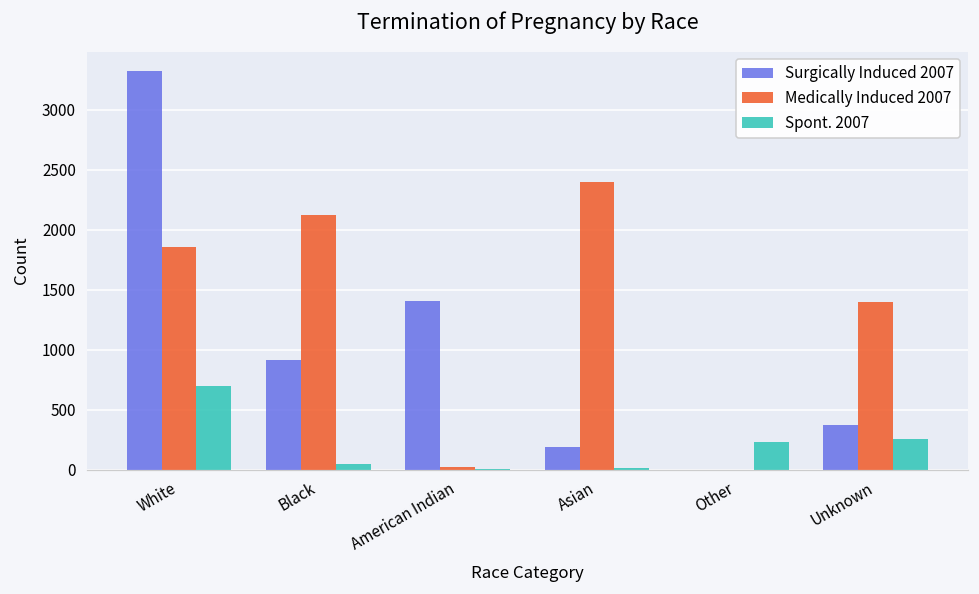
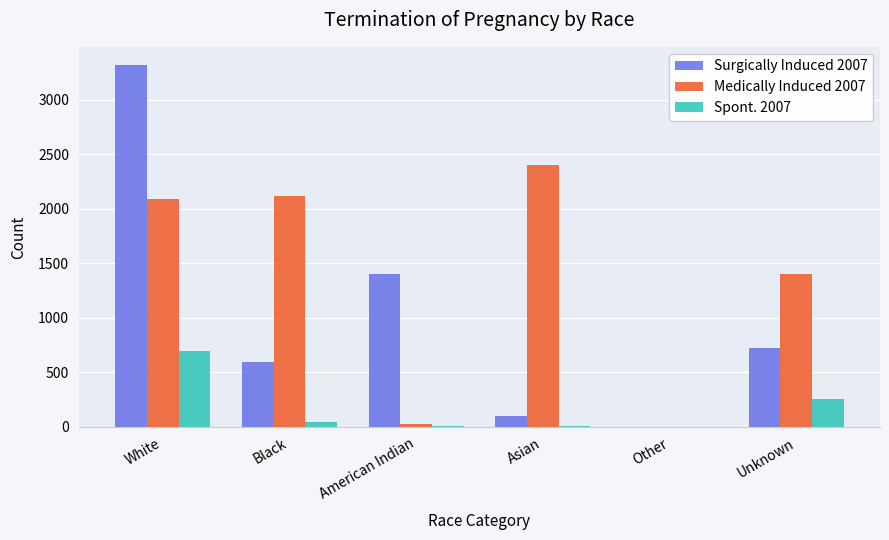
  {
    "Surgically Induced 2007": {
      "White": 3320,
-     "Black": 910,
+     "Black": 590,
      "American Indian": 1400,
-     "Asian": 190,
-     "Unknown": 370
+     "Asian": 100,
+     "Unknown": 730
    },
    "Medically Induced 2007": {
-     "White": 1860,
+     "White": 2090,
      "Black": 2120,
      "American Indian": 30,
      "Asian": 2400,
      "Other": 0,
      "Unknown": 1400
    },
    "Spont. 2007": {
      "White": 700,
      "Black": 50,
-     "Other": 230,
+     "Other": 0,
      "Unknown": 250
    }
  }
